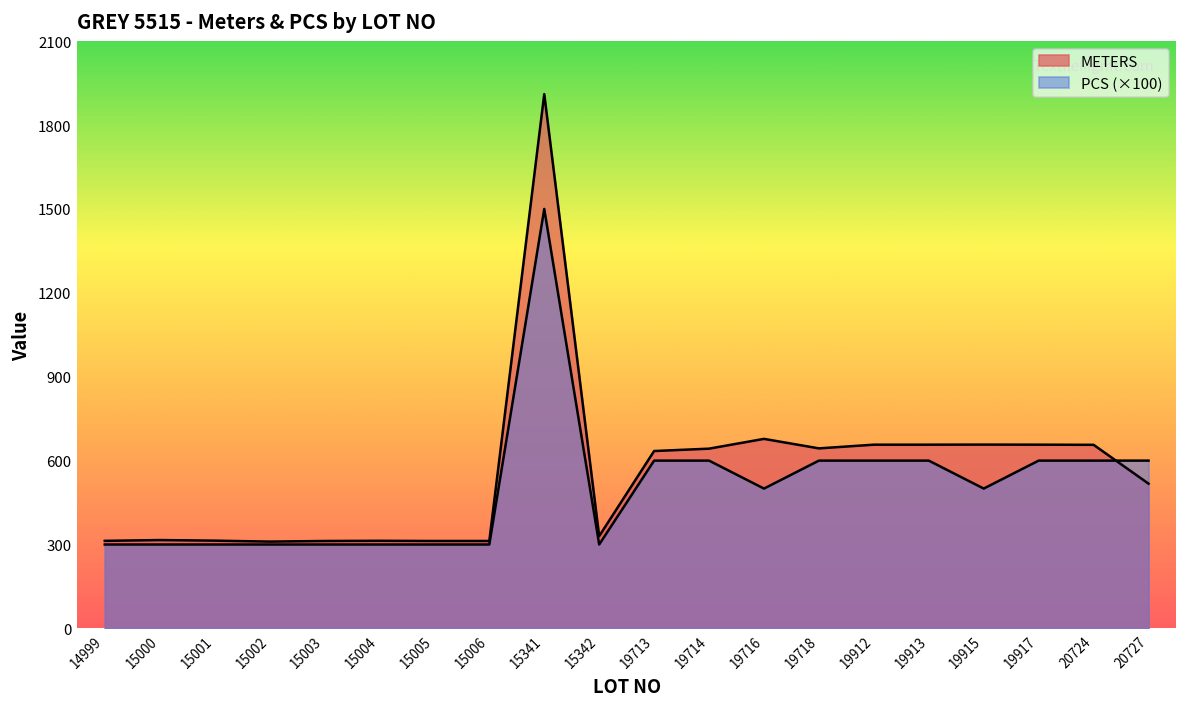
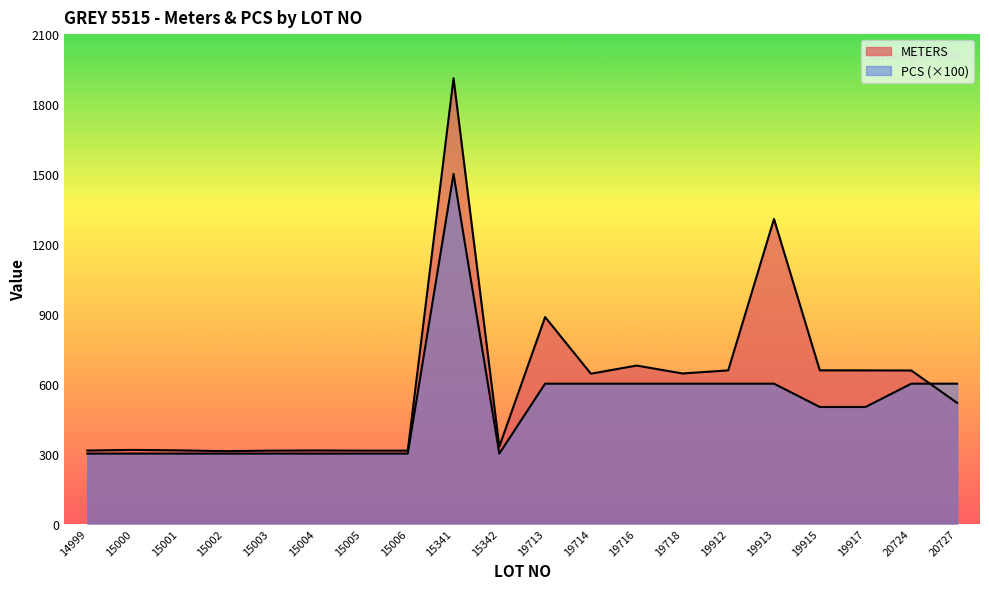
  {
    "METERS": {
      "14999": 310,
      "15000": 320,
      "15001": 310,
      "15003": 310,
      "15004": 310,
      "15005": 310,
      "15006": 310,
      "15341": 1910,
      "15342": 330,
-     "19713": 630,
+     "19713": 890,
      "19714": 640,
      "19716": 680,
      "19718": 640,
      "19912": 660,
-     "19913": 660,
+     "19913": 1310,
      "19915": 660,
      "19917": 660,
      "20724": 660,
      "20727": 520
    },
    "PCS (×100)": {
      "14999": 300,
      "15000": 300,
      "15001": 300,
      "15003": 300,
      "15004": 300,
      "15005": 300,
      "15006": 300,
      "15341": 1500,
      "15342": 300,
      "19713": 600,
      "19714": 600,
-     "19716": 500,
+     "19716": 600,
      "19718": 600,
      "19912": 600,
      "19913": 600,
      "19915": 500,
-     "19917": 600,
+     "19917": 500,
      "20724": 600,
      "20727": 600
    }
  }
